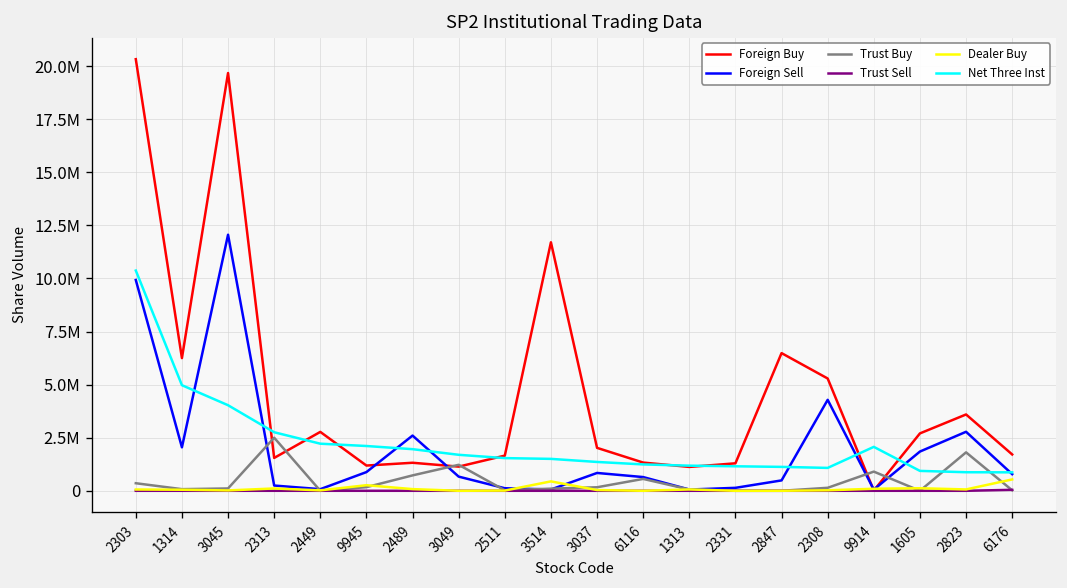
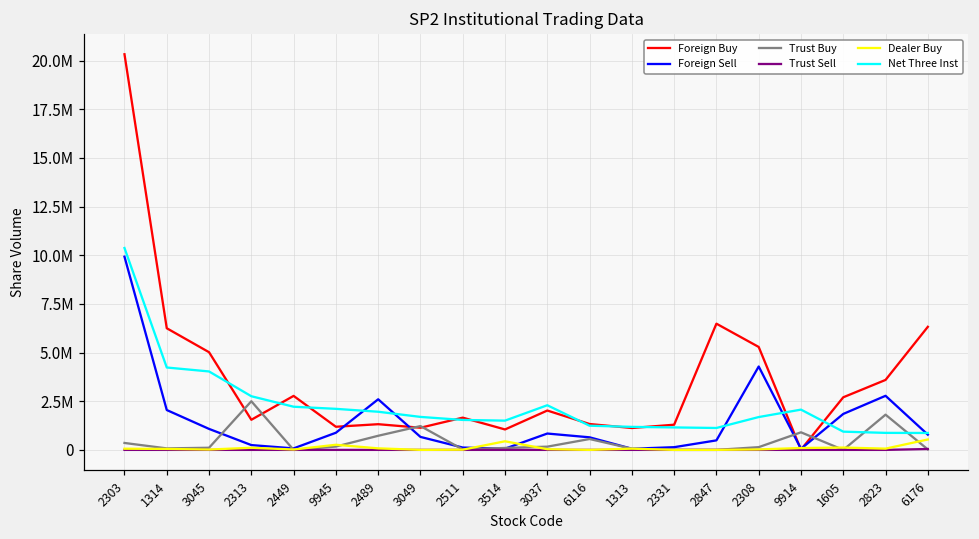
  {
    "Foreign Buy": {
      "2303": 20300000,
      "1314": 6300000,
-     "3045": 19700000,
+     "3045": 5000000,
      "2313": 1500000,
      "2449": 2800000,
      "9945": 1200000,
      "2489": 1300000,
-     "3514": 11700000,
+     "3514": 1100000,
      "3037": 2000000,
      "2847": 6500000,
      "2308": 5300000,
      "1605": 2700000,
      "2823": 3600000,
-     "6176": 1700000
+     "6176": 6300000
    },
    "Foreign Sell": {
      "2303": 9900000,
      "1314": 2000000,
-     "3045": 12100000,
+     "3045": 1100000,
      "9945": 900000,
      "2489": 2600000,
      "3049": 700000,
      "3037": 800000,
      "2847": 500000,
      "2308": 4300000,
      "1605": 1800000,
      "2823": 2800000
    },
    "Trust Buy": {
      "2303": 400000,
      "2313": 2500000,
      "2489": 700000,
      "9914": 900000,
      "2823": 1800000
    },
    "Trust Sell": {
      "9945": 0
    },
    "Dealer Buy": {
      "3514": 400000,
      "6176": 500000
    },
    "Net Three Inst": {
      "2303": 10400000,
-     "1314": 5000000,
+     "1314": 4200000,
      "3045": 4000000,
      "2313": 2800000,
      "2449": 2200000,
      "9945": 2100000,
      "2489": 2000000,
      "3049": 1700000,
      "3514": 1500000,
-     "3037": 1400000,
+     "3037": 2300000,
      "2847": 1100000,
-     "2308": 1100000,
+     "2308": 1700000,
      "9914": 2100000,
      "1605": 900000,
      "2823": 900000
    }
  }
